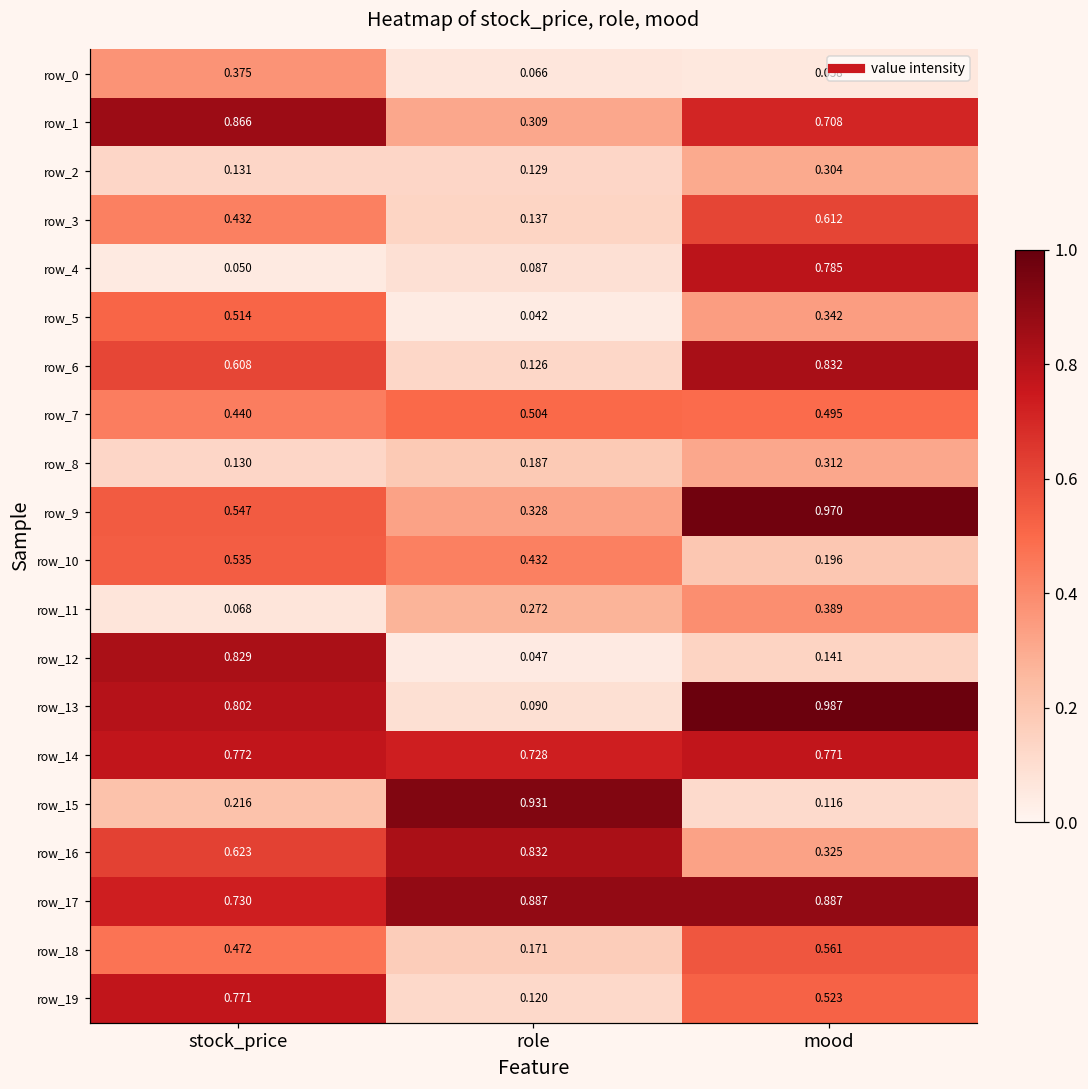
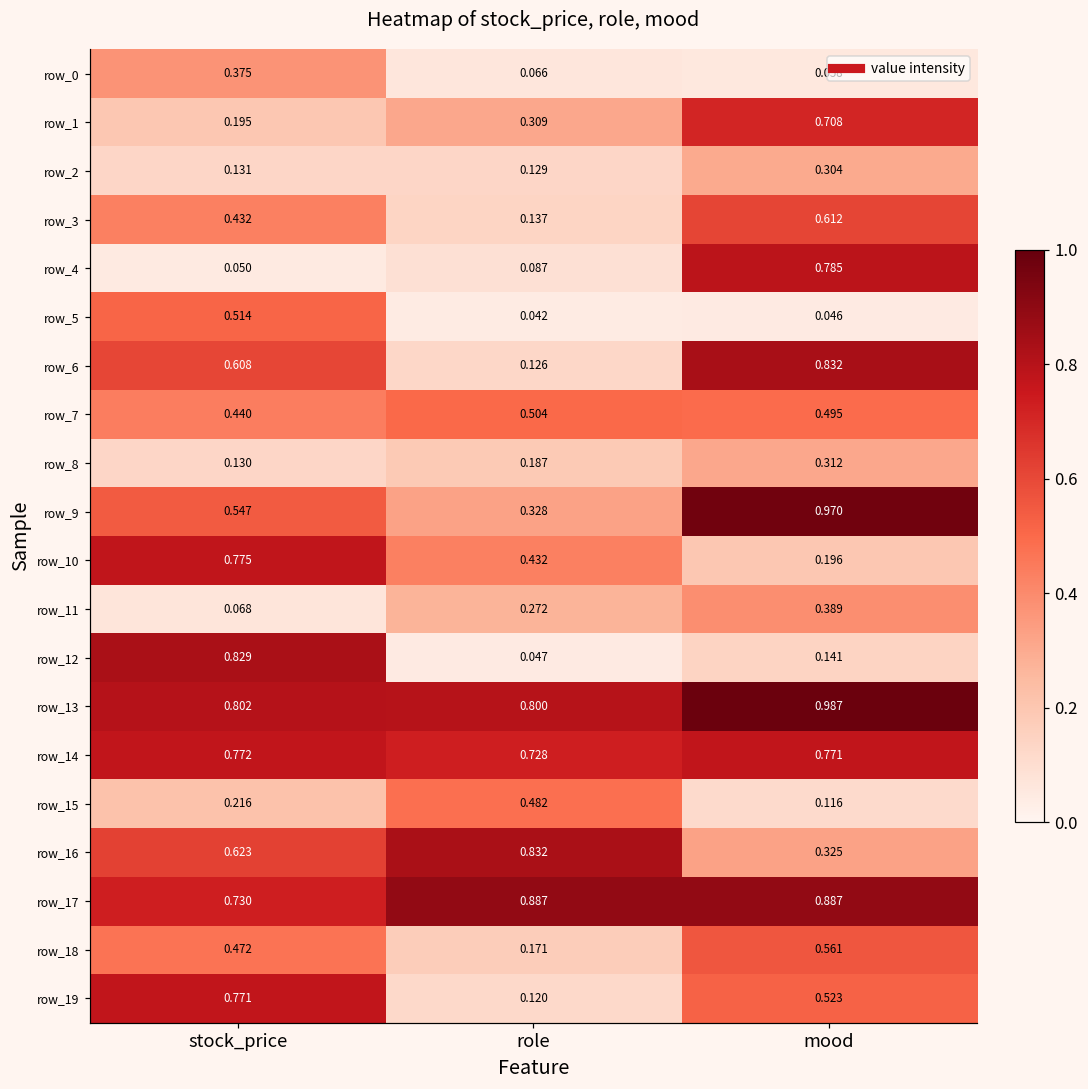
  {
    "row_0": {
      "stock_price": 0.375,
      "role": 0.066
    },
    "row_1": {
-     "stock_price": 0.866,
+     "stock_price": 0.195,
      "role": 0.309,
      "mood": 0.708
    },
    "row_2": {
      "stock_price": 0.131,
      "role": 0.129,
      "mood": 0.304
    },
    "row_3": {
      "stock_price": 0.432,
      "role": 0.137,
      "mood": 0.612
    },
    "row_4": {
      "stock_price": 0.050,
      "role": 0.087,
      "mood": 0.785
    },
    "row_5": {
      "stock_price": 0.514,
      "role": 0.042,
-     "mood": 0.342
+     "mood": 0.046
    },
    "row_6": {
      "stock_price": 0.608,
      "role": 0.126,
      "mood": 0.832
    },
    "row_7": {
      "stock_price": 0.440,
      "role": 0.504,
      "mood": 0.495
    },
    "row_8": {
      "stock_price": 0.130,
      "role": 0.187,
      "mood": 0.312
    },
    "row_9": {
      "stock_price": 0.547,
      "role": 0.328,
      "mood": 0.970
    },
    "row_10": {
-     "stock_price": 0.535,
+     "stock_price": 0.775,
      "role": 0.432,
      "mood": 0.196
    },
    "row_11": {
      "stock_price": 0.068,
      "role": 0.272,
      "mood": 0.389
    },
    "row_12": {
      "stock_price": 0.829,
      "role": 0.047,
      "mood": 0.141
    },
    "row_13": {
      "stock_price": 0.802,
-     "role": 0.090,
+     "role": 0.800,
      "mood": 0.987
    },
    "row_14": {
      "stock_price": 0.772,
      "role": 0.728,
      "mood": 0.771
    },
    "row_15": {
      "stock_price": 0.216,
-     "role": 0.931,
+     "role": 0.482,
      "mood": 0.116
    },
    "row_16": {
      "stock_price": 0.623,
      "role": 0.832,
      "mood": 0.325
    },
    "row_17": {
      "stock_price": 0.730,
      "role": 0.887,
      "mood": 0.887
    },
    "row_18": {
      "stock_price": 0.472,
      "role": 0.171,
      "mood": 0.561
    },
    "row_19": {
      "stock_price": 0.771,
      "role": 0.120,
      "mood": 0.523
    }
  }
